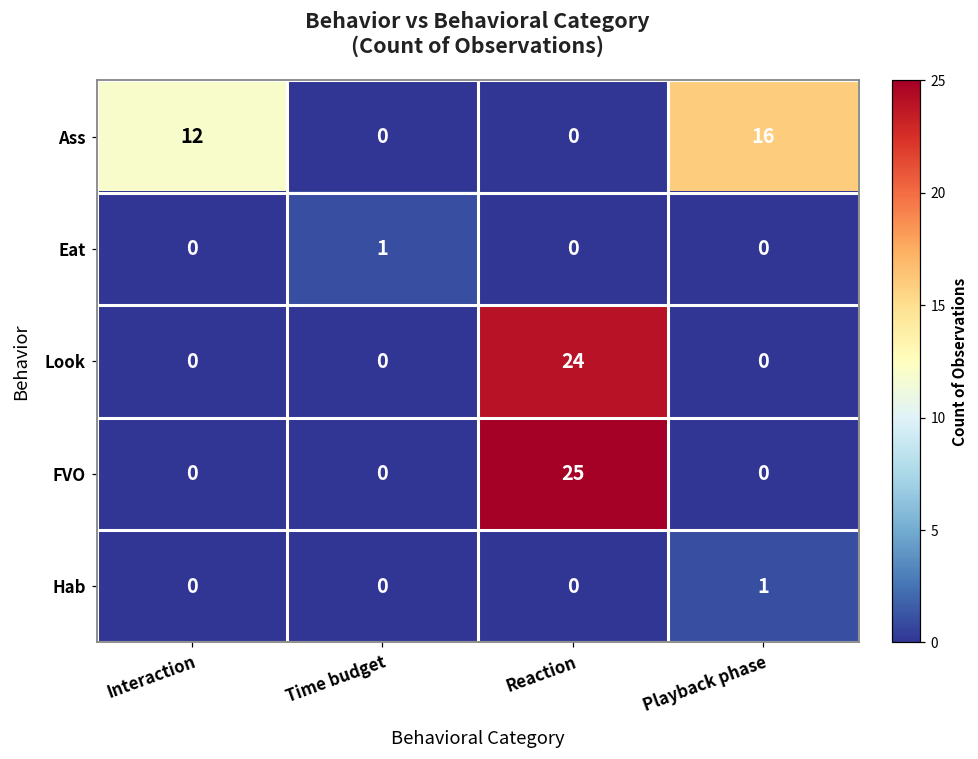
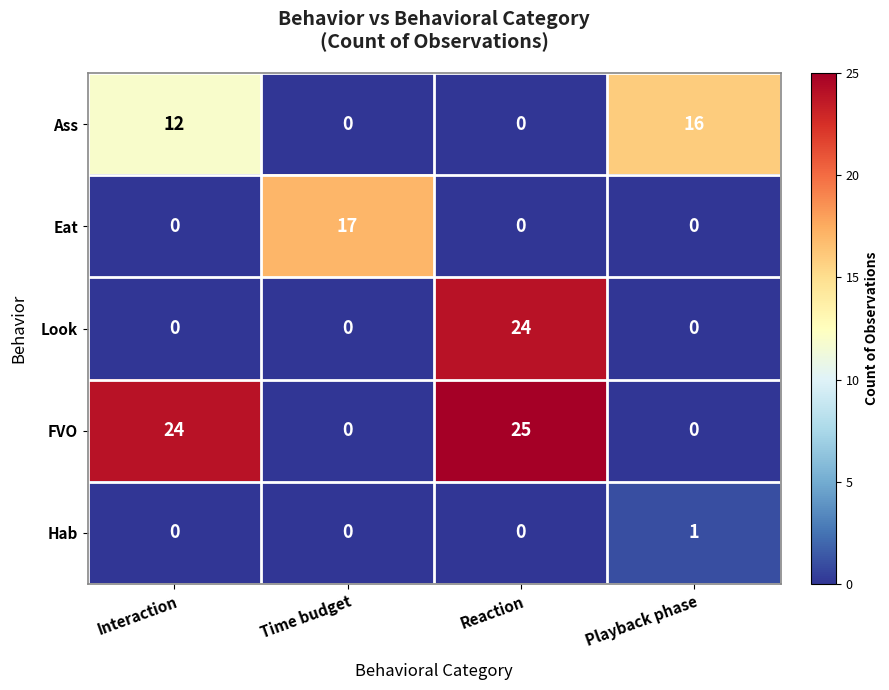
  {
    "Ass": {
      "Interaction": 12,
      "Time budget": 0,
      "Reaction": 0,
      "Playback phase": 16
    },
    "Eat": {
      "Interaction": 0,
-     "Time budget": 1,
+     "Time budget": 17,
      "Reaction": 0,
      "Playback phase": 0
    },
    "Look": {
      "Interaction": 0,
      "Time budget": 0,
      "Reaction": 24,
      "Playback phase": 0
    },
    "FVO": {
-     "Interaction": 0,
+     "Interaction": 24,
      "Time budget": 0,
      "Reaction": 25,
      "Playback phase": 0
    },
    "Hab": {
      "Interaction": 0,
      "Time budget": 0,
      "Reaction": 0,
      "Playback phase": 1
    }
  }
